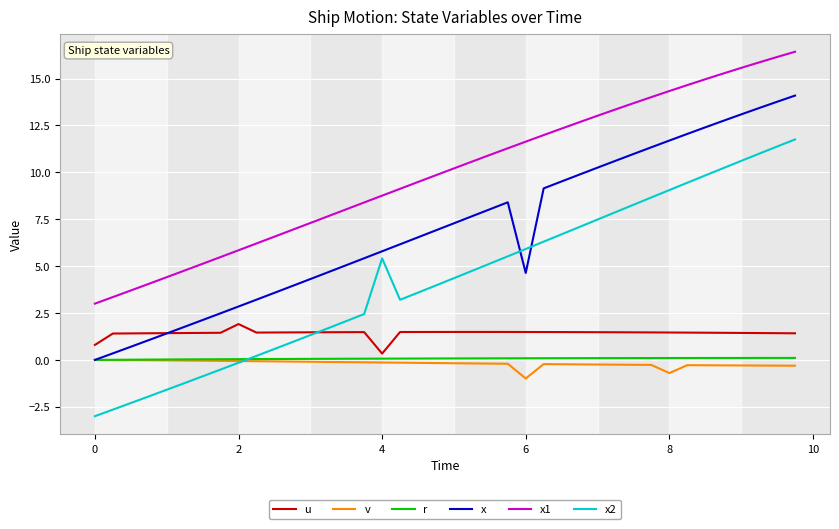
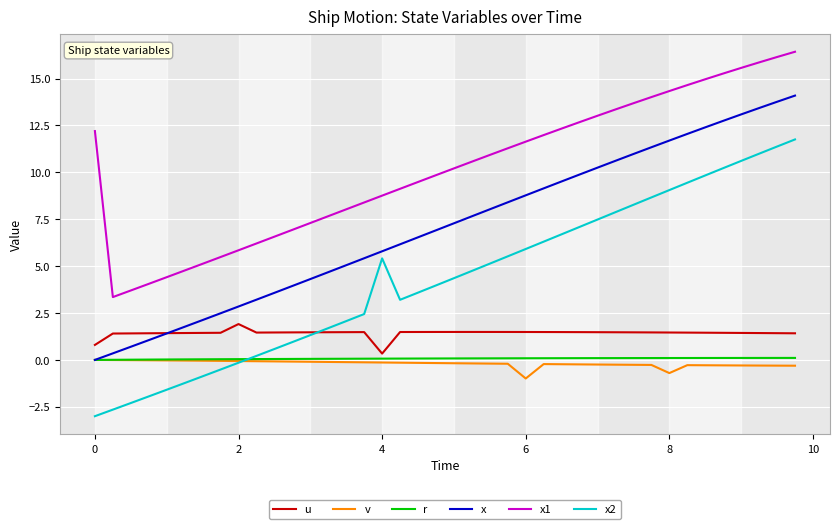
  {
    "u": {
      "0": 0.8,
      "2": 1.9,
      "4": 0.3,
      "6": 1.5,
      "8": 1.5
    },
    "v": {
      "4": -0.1,
      "6": -1.0,
      "8": -0.7
    },
    "r": {
      "4": 0.1,
      "6": 0.1,
      "8": 0.1
    },
    "x": {
      "2": 2.8,
      "4": 5.8,
-     "6": 4.6,
+     "6": 8.8,
      "8": 11.7
    },
    "x1": {
-     "0": 3.0,
+     "0": 12.2,
      "2": 5.8,
      "4": 8.8,
      "6": 11.6,
      "8": 14.3
    },
    "x2": {
      "0": -3.0,
      "4": 5.4,
      "6": 5.9,
      "8": 9.1
    }
  }
